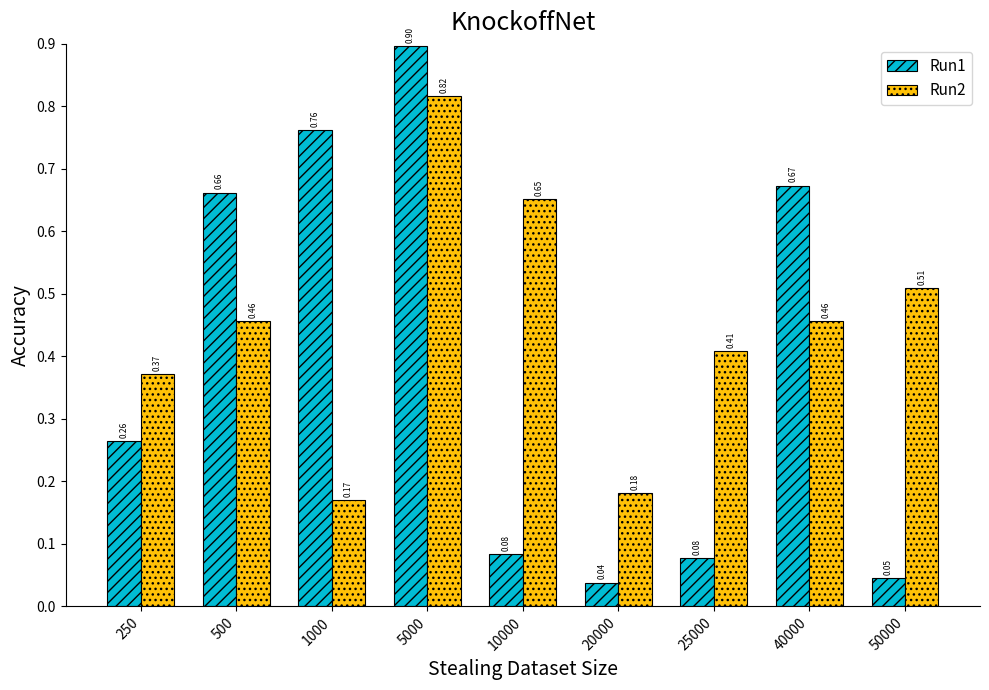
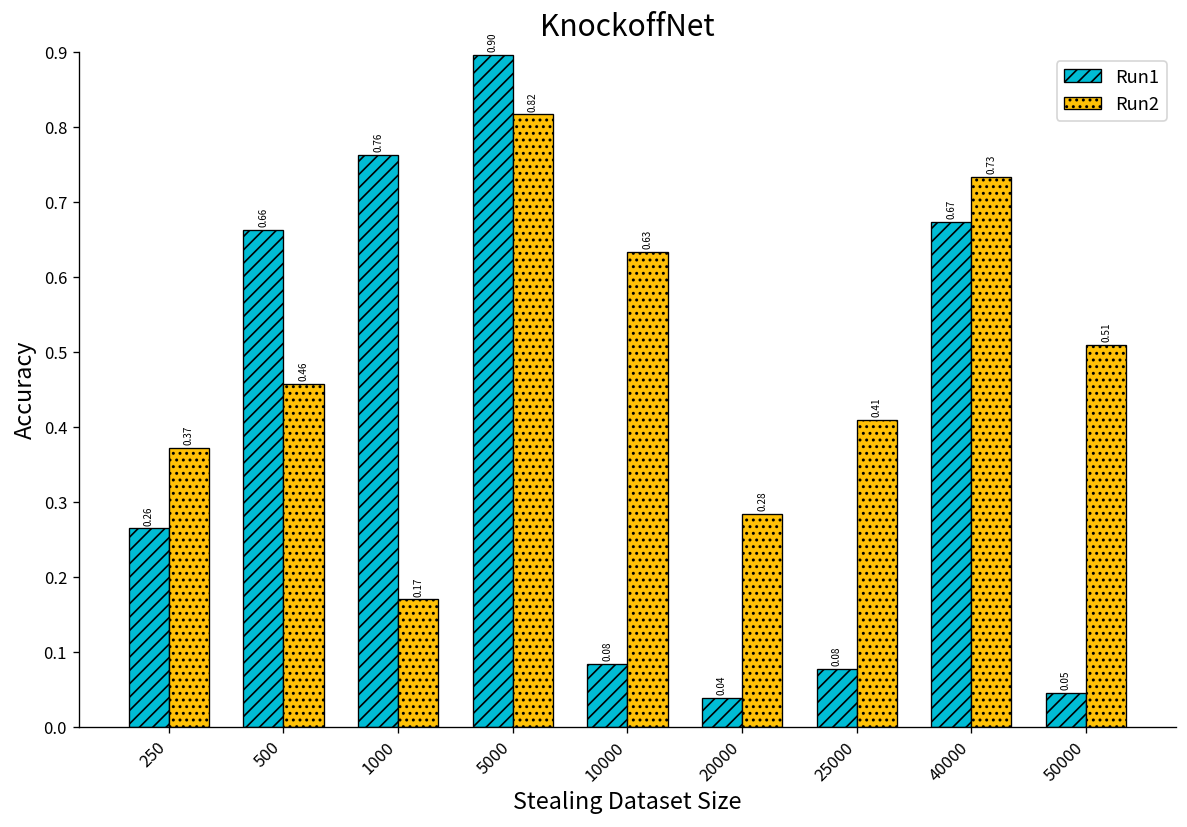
  {
    "Run1": {
      "250": 0.26,
      "500": 0.66,
      "1000": 0.76,
      "5000": 0.90,
      "10000": 0.08,
      "20000": 0.04,
      "25000": 0.08,
      "40000": 0.67,
      "50000": 0.05
    },
    "Run2": {
      "250": 0.37,
      "500": 0.46,
      "1000": 0.17,
      "5000": 0.82,
-     "10000": 0.65,
-     "20000": 0.18,
+     "10000": 0.63,
+     "20000": 0.28,
      "25000": 0.41,
-     "40000": 0.46,
+     "40000": 0.73,
      "50000": 0.51
    }
  }
